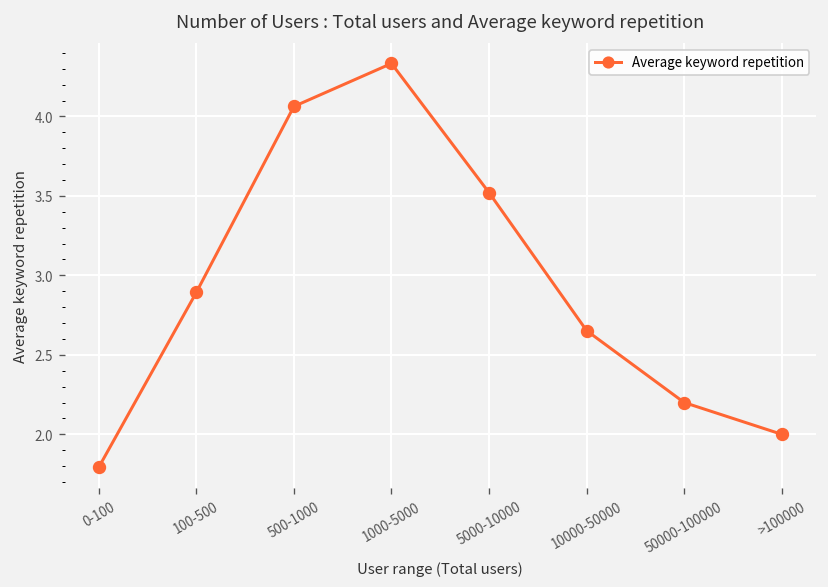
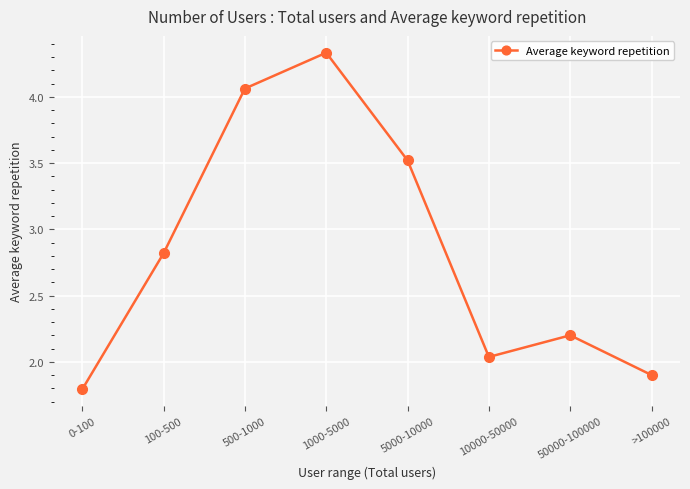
  {
    "0-100": 1.79,
-   "100-500": 2.89,
+   "100-500": 2.82,
    "500-1000": 4.06,
    "1000-5000": 4.33,
    "5000-10000": 3.52,
-   "10000-50000": 2.65,
+   "10000-50000": 2.04,
    "50000-100000": 2.20,
-   ">100000": 2.0
+   ">100000": 1.9
  }
